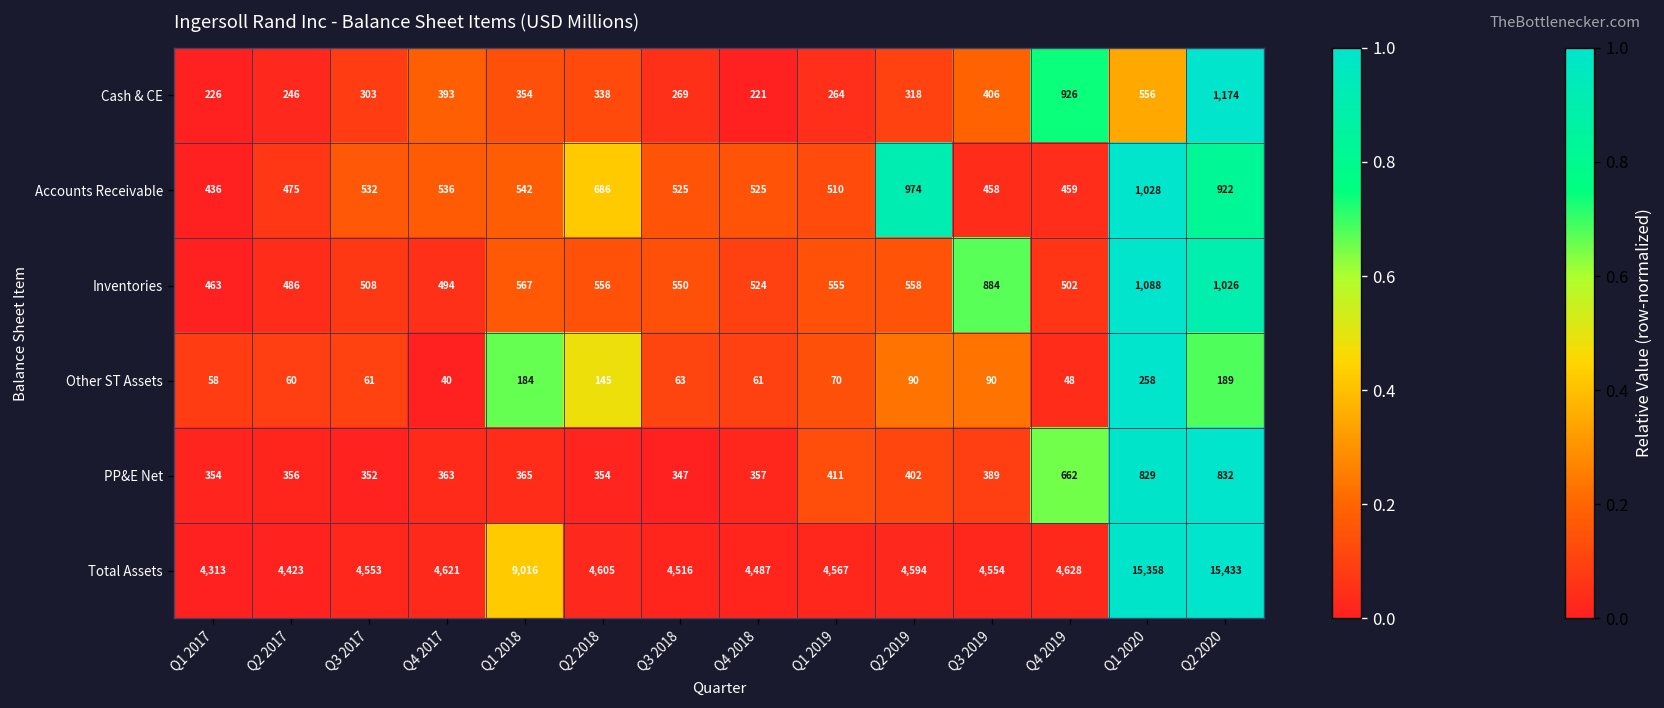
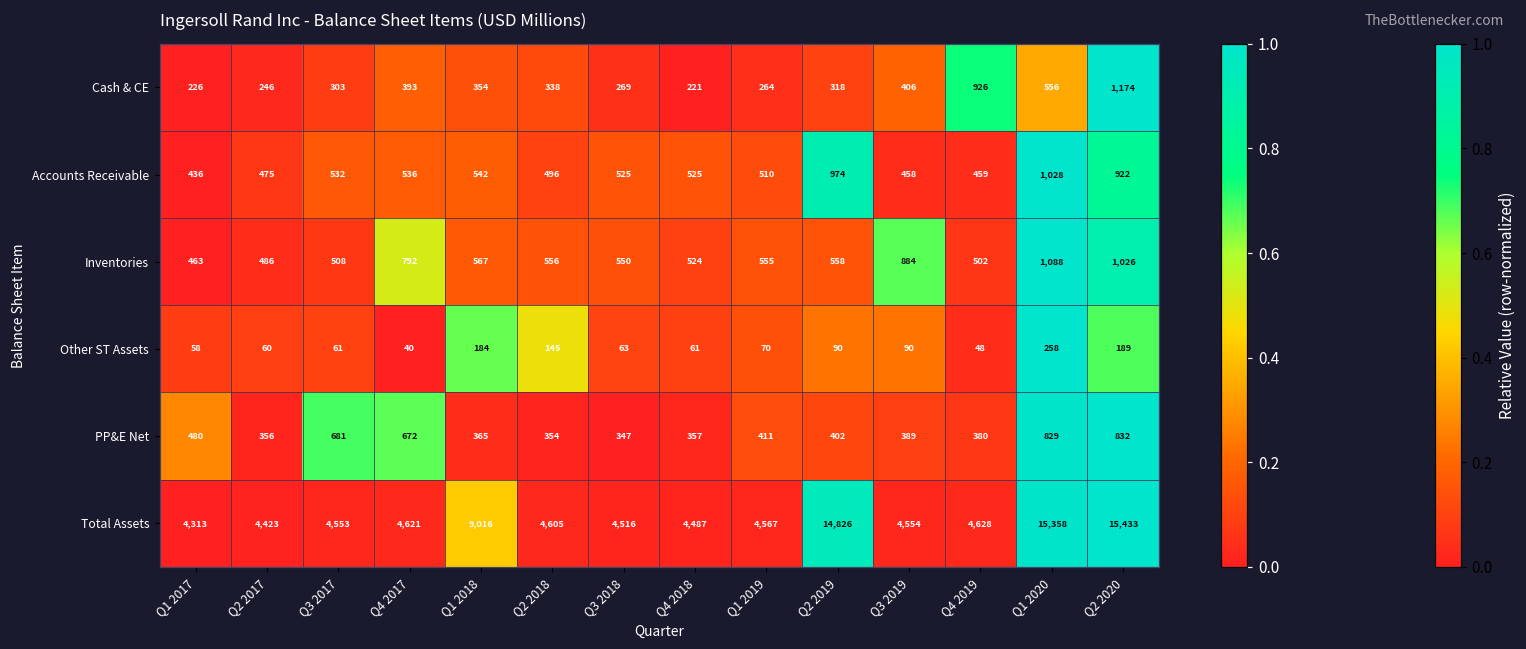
  {
    "Cash & CE": {
      "Q1 2017": "226",
      "Q2 2017": "246",
      "Q3 2017": "303",
      "Q4 2017": "393",
      "Q1 2018": "354",
      "Q2 2018": "338",
      "Q3 2018": "269",
      "Q4 2018": "221",
      "Q1 2019": "264",
      "Q2 2019": "318",
      "Q3 2019": "406",
      "Q4 2019": "926",
      "Q1 2020": "556",
      "Q2 2020": "1,174"
    },
    "Accounts Receivable": {
      "Q1 2017": "436",
      "Q2 2017": "475",
      "Q3 2017": "532",
      "Q4 2017": "536",
      "Q1 2018": "542",
-     "Q2 2018": "686",
+     "Q2 2018": "496",
      "Q3 2018": "525",
      "Q4 2018": "525",
      "Q1 2019": "510",
      "Q2 2019": "974",
      "Q3 2019": "458",
      "Q4 2019": "459",
      "Q1 2020": "1,028",
      "Q2 2020": "922"
    },
    "Inventories": {
      "Q1 2017": "463",
      "Q2 2017": "486",
      "Q3 2017": "508",
-     "Q4 2017": "494",
+     "Q4 2017": "792",
      "Q1 2018": "567",
      "Q2 2018": "556",
      "Q3 2018": "550",
      "Q4 2018": "524",
      "Q1 2019": "555",
      "Q2 2019": "558",
      "Q3 2019": "884",
      "Q4 2019": "502",
      "Q1 2020": "1,088",
      "Q2 2020": "1,026"
    },
    "Other ST Assets": {
      "Q1 2017": "58",
      "Q2 2017": "60",
      "Q3 2017": "61",
      "Q4 2017": "40",
      "Q1 2018": "184",
      "Q2 2018": "145",
      "Q3 2018": "63",
      "Q4 2018": "61",
      "Q1 2019": "70",
      "Q2 2019": "90",
      "Q3 2019": "90",
      "Q4 2019": "48",
      "Q1 2020": "258",
      "Q2 2020": "189"
    },
    "PP&E Net": {
-     "Q1 2017": "354",
+     "Q1 2017": "480",
      "Q2 2017": "356",
-     "Q3 2017": "352",
-     "Q4 2017": "363",
+     "Q3 2017": "681",
+     "Q4 2017": "672",
      "Q1 2018": "365",
      "Q2 2018": "354",
      "Q3 2018": "347",
      "Q4 2018": "357",
      "Q1 2019": "411",
      "Q2 2019": "402",
      "Q3 2019": "389",
-     "Q4 2019": "662",
+     "Q4 2019": "380",
      "Q1 2020": "829",
      "Q2 2020": "832"
    },
    "Total Assets": {
      "Q1 2017": "4,313",
      "Q2 2017": "4,423",
      "Q3 2017": "4,553",
      "Q4 2017": "4,621",
      "Q1 2018": "9,016",
      "Q2 2018": "4,605",
      "Q3 2018": "4,516",
      "Q4 2018": "4,487",
      "Q1 2019": "4,567",
-     "Q2 2019": "4,594",
+     "Q2 2019": "14,826",
      "Q3 2019": "4,554",
      "Q4 2019": "4,628",
      "Q1 2020": "15,358",
      "Q2 2020": "15,433"
    }
  }
